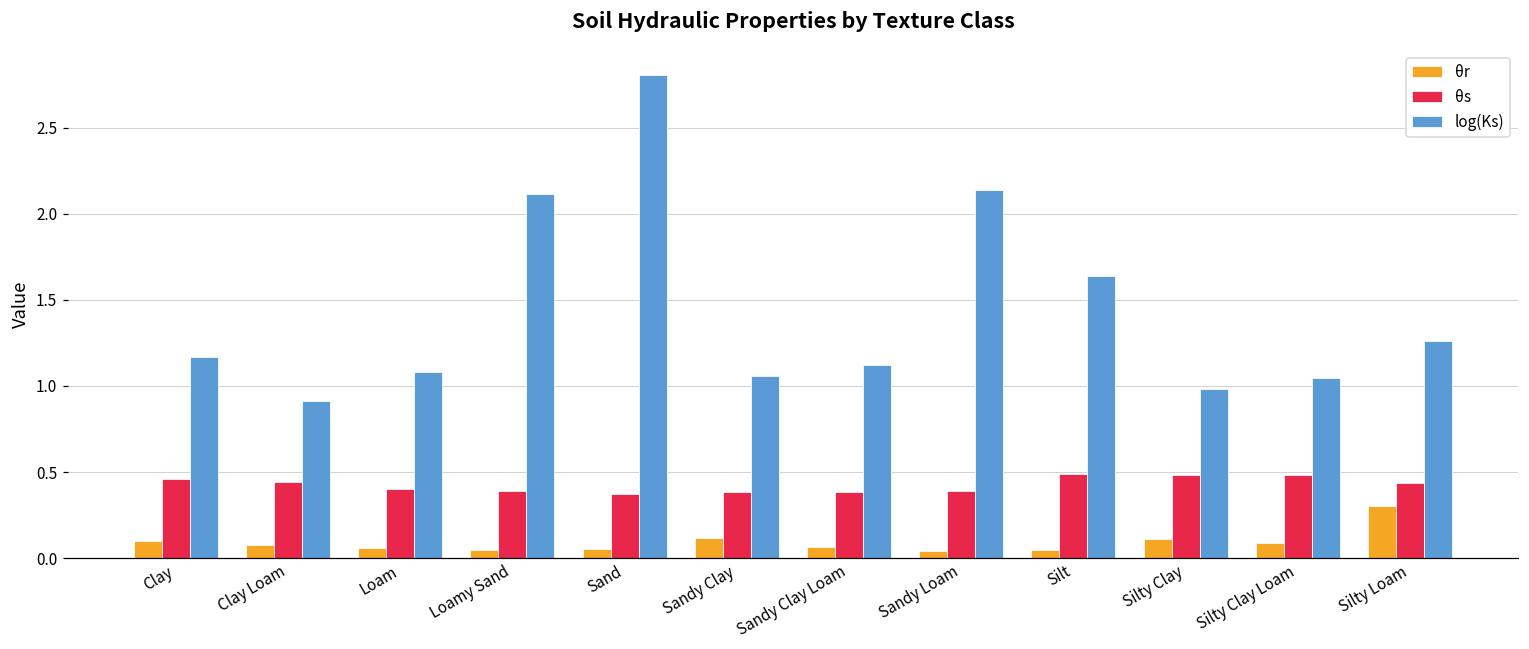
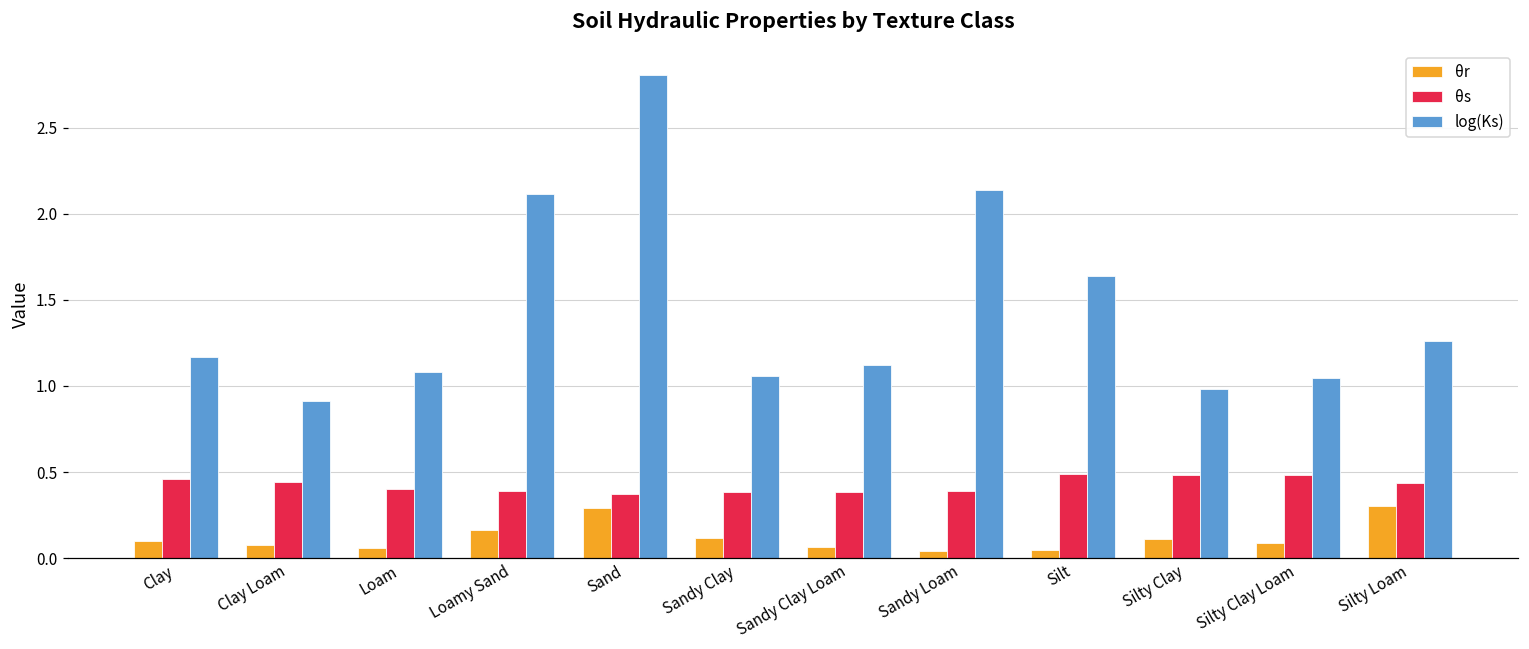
  {
    "θr": {
      "Clay": 0.10,
      "Clay Loam": 0.08,
      "Loam": 0.06,
-     "Loamy Sand": 0.05,
-     "Sand": 0.05,
+     "Loamy Sand": 0.16,
+     "Sand": 0.29,
      "Sandy Clay": 0.12,
      "Sandy Clay Loam": 0.06,
      "Sandy Loam": 0.04,
      "Silt": 0.05,
      "Silty Clay": 0.11,
      "Silty Clay Loam": 0.09,
      "Silty Loam": 0.30
    },
    "θs": {
      "Clay": 0.46,
      "Clay Loam": 0.44,
      "Loam": 0.40,
      "Loamy Sand": 0.39,
      "Sand": 0.38,
      "Sandy Clay": 0.39,
      "Sandy Clay Loam": 0.38,
      "Sandy Loam": 0.39,
      "Silt": 0.49,
      "Silty Clay": 0.48,
      "Silty Clay Loam": 0.48,
      "Silty Loam": 0.44
    },
    "log(Ks)": {
      "Clay": 1.17,
      "Clay Loam": 0.91,
      "Loam": 1.08,
      "Loamy Sand": 2.11,
      "Sand": 2.81,
      "Sandy Clay": 1.06,
      "Sandy Clay Loam": 1.12,
      "Sandy Loam": 2.14,
      "Silt": 1.64,
      "Silty Clay": 0.98,
      "Silty Clay Loam": 1.05,
      "Silty Loam": 1.26
    }
  }
